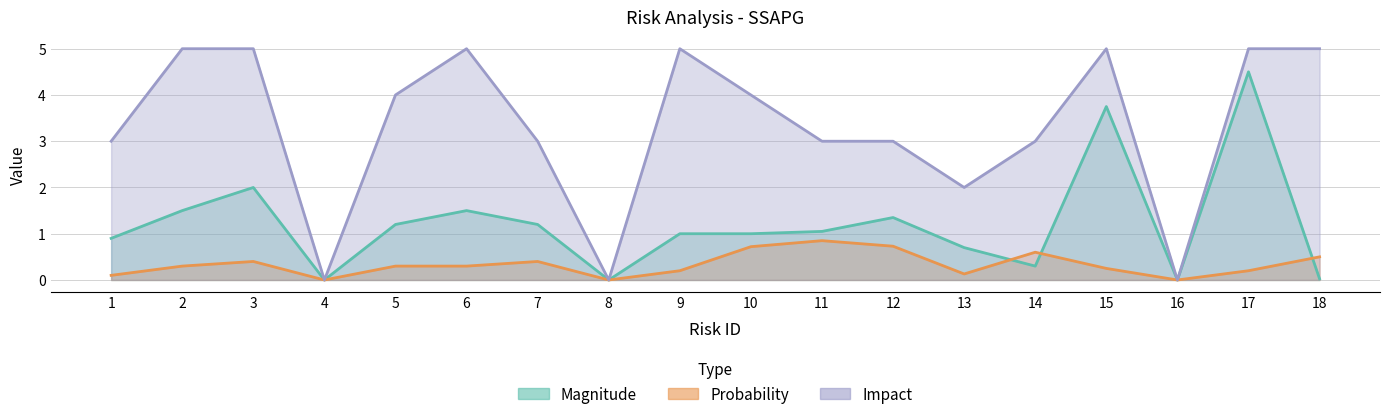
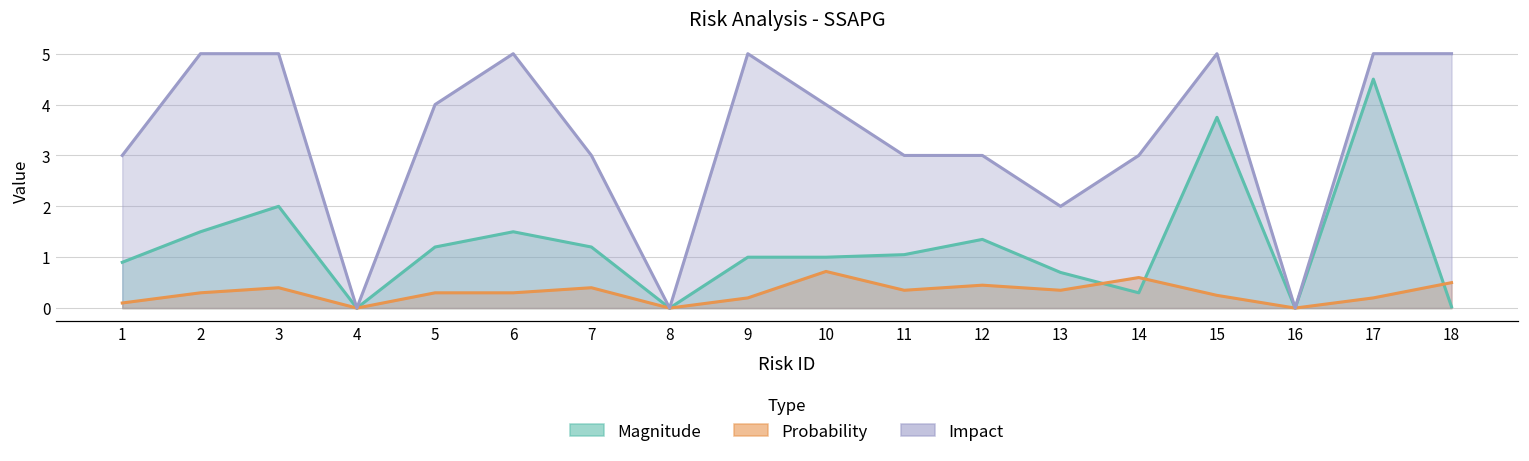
  {
    "Probability": {
      "1": 0.1,
      "2": 0.3,
      "3": 0.4,
      "5": 0.3,
      "6": 0.3,
      "7": 0.4,
      "9": 0.2,
      "10": 0.7,
-     "11": 0.9,
-     "12": 0.7,
-     "13": 0.1,
+     "11": 0.4,
+     "12": 0.5,
+     "13": 0.4,
      "14": 0.6,
      "15": 0.3,
      "17": 0.2,
      "18": 0.5
    }
  }
